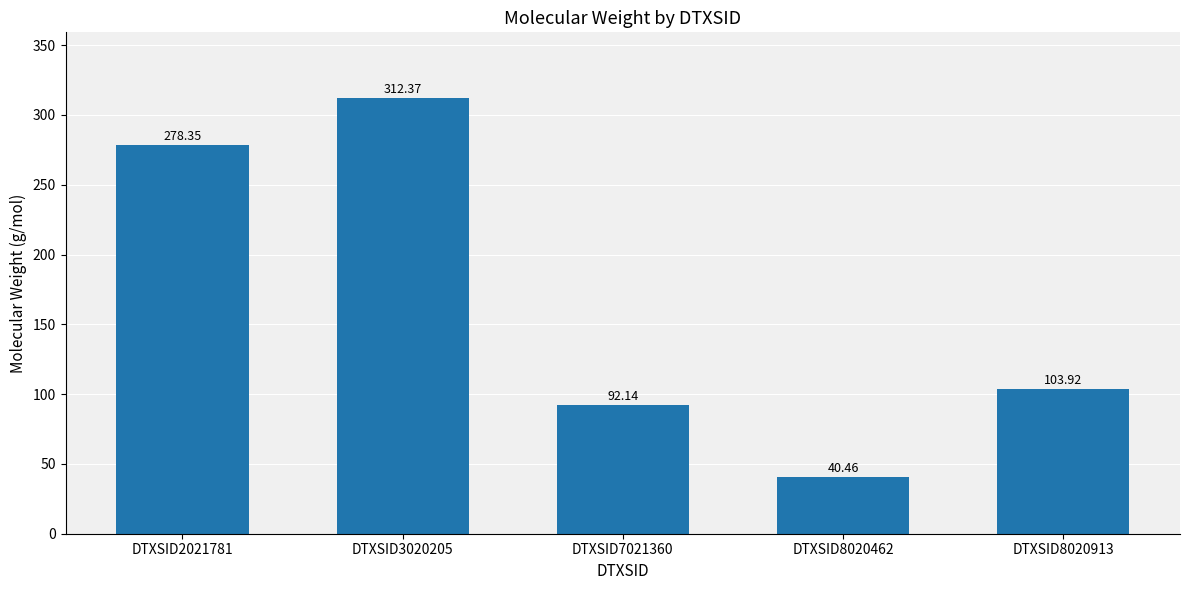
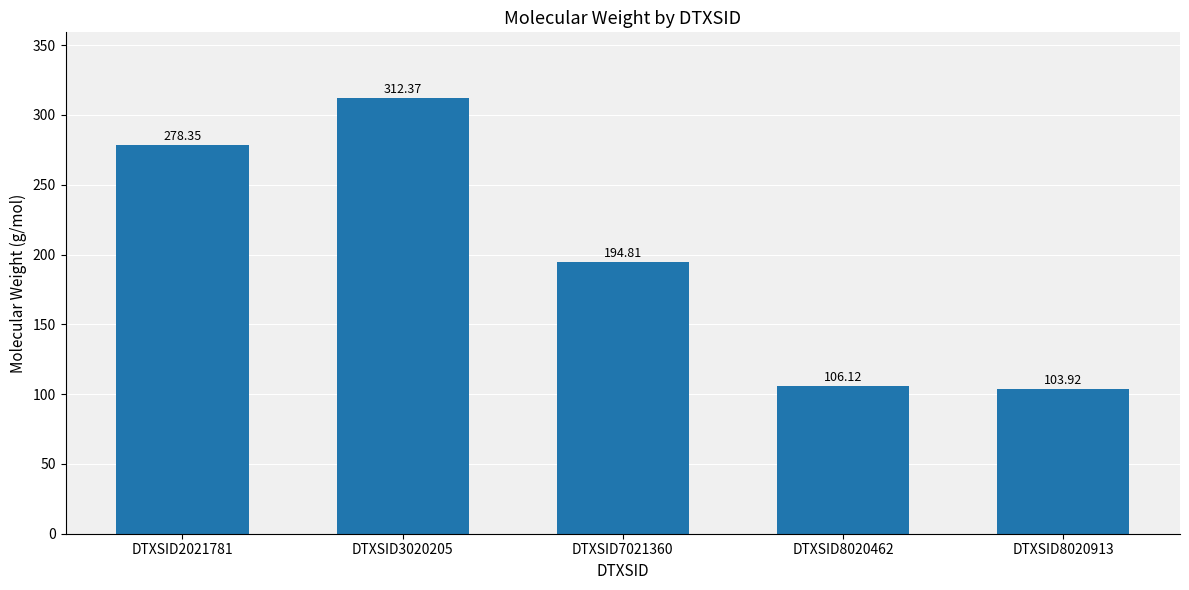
  {
    "DTXSID2021781": 278.35,
    "DTXSID3020205": 312.37,
-   "DTXSID7021360": 92.14,
-   "DTXSID8020462": 40.46,
+   "DTXSID7021360": 194.81,
+   "DTXSID8020462": 106.12,
    "DTXSID8020913": 103.92
  }
